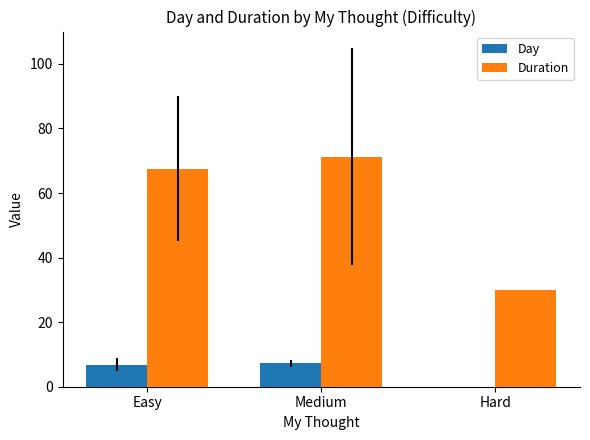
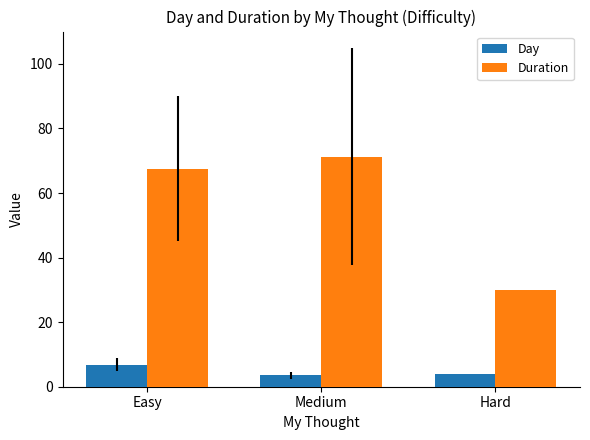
  {
    "Day": {
      "Easy": 7,
-     "Medium": 7,
-     "Hard": 0
+     "Medium": 4,
+     "Hard": 4
    },
    "Duration": {
      "Easy": 68,
      "Medium": 71,
      "Hard": 30
    }
  }
